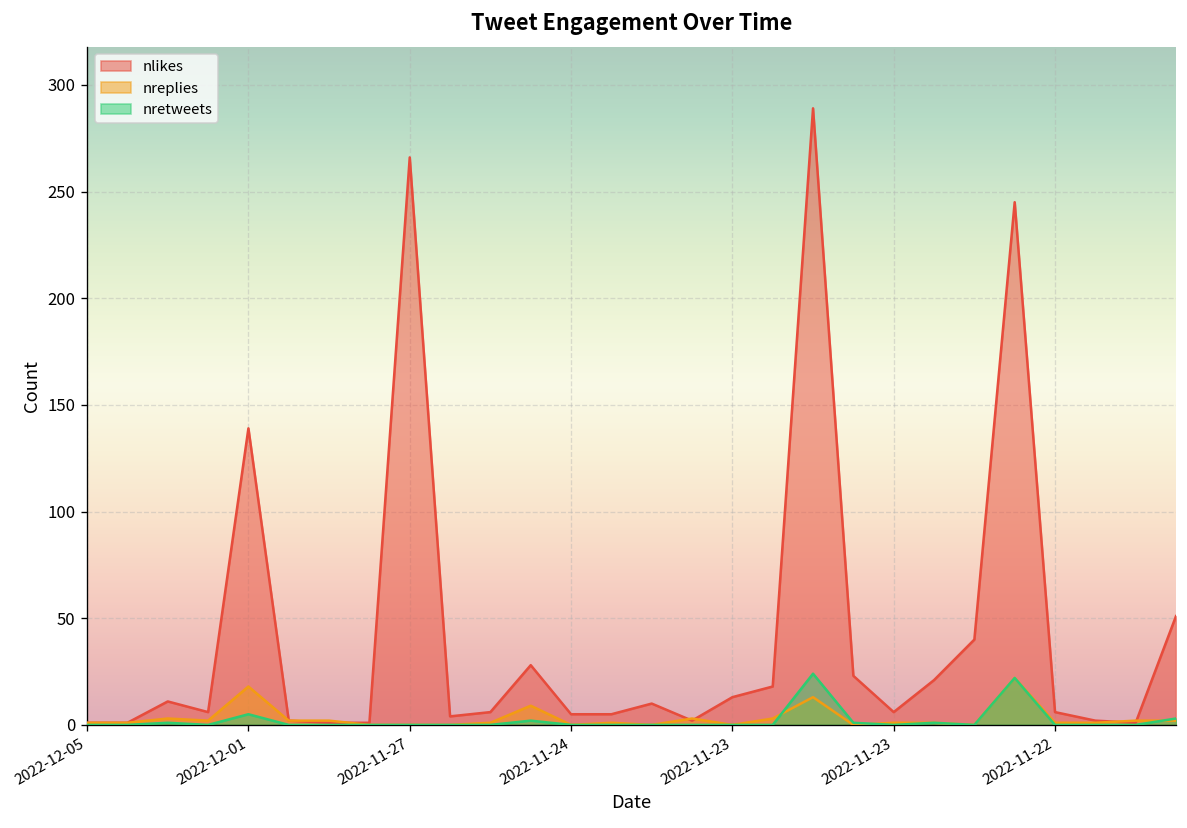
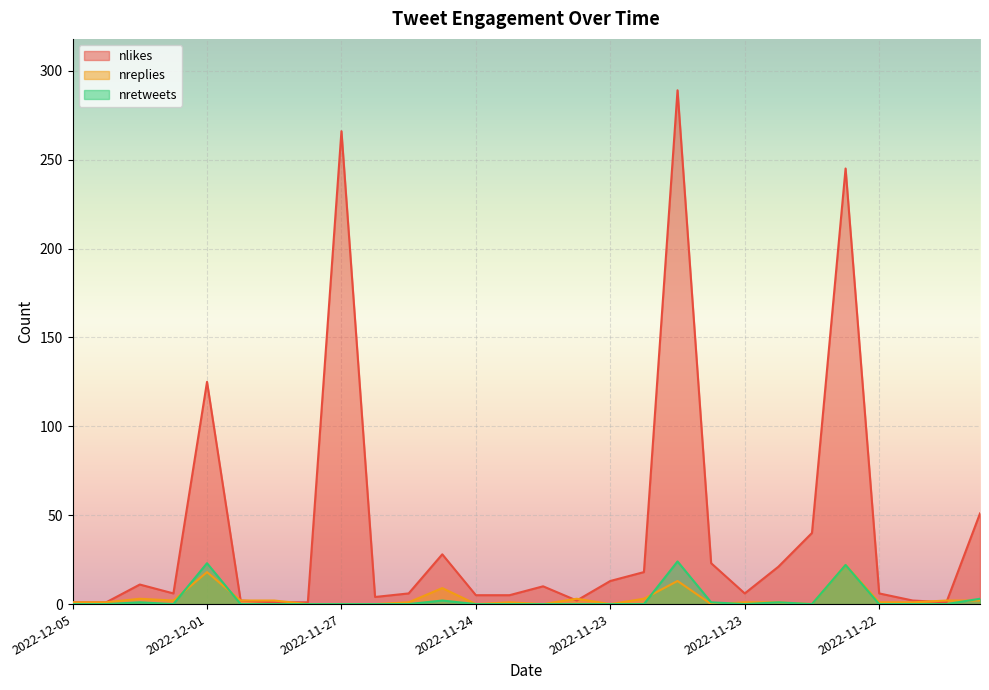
  {
    "nlikes": {
-     "2022-12-01": 139,
+     "2022-12-01": 125,
      "2022-11-27": 266
    },
    "nreplies": {
      "2022-12-01": 18
    },
    "nretweets": {
-     "2022-12-01": 5
+     "2022-12-01": 23
    }
  }
